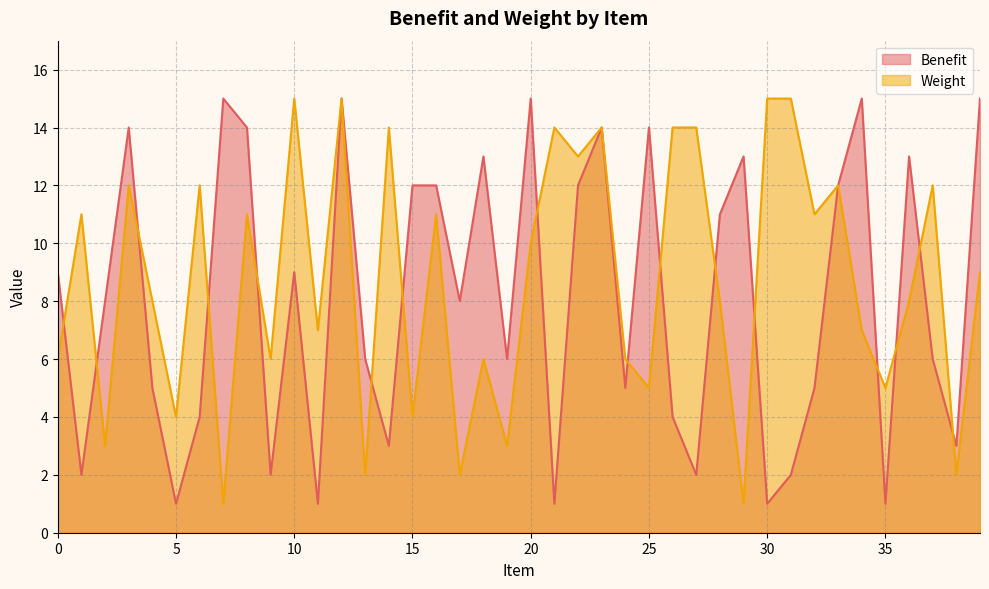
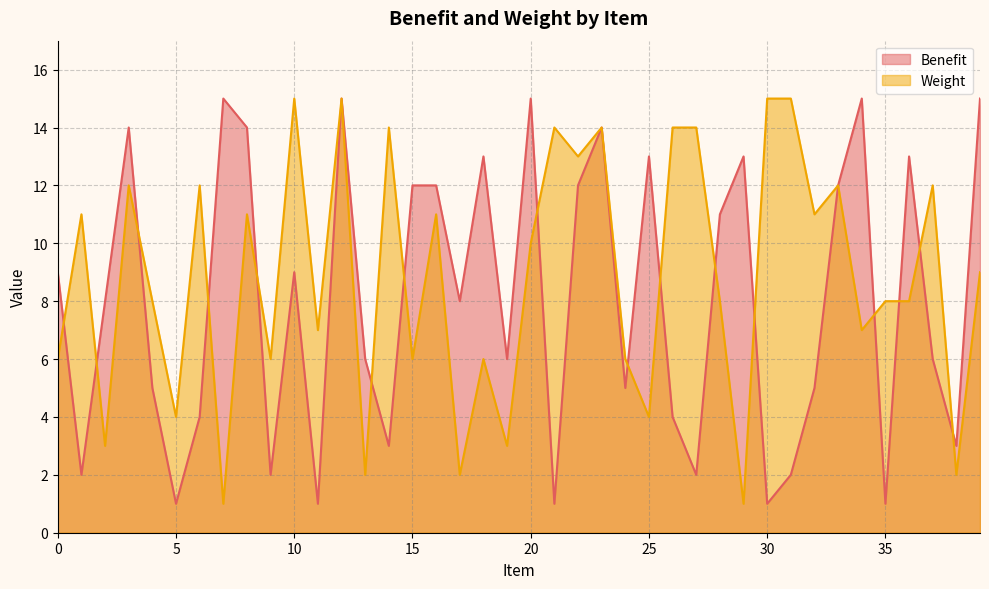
  {
    "Benefit": {
      "0": 9,
      "5": 1,
      "10": 9,
      "15": 12,
      "20": 15,
-     "25": 14,
+     "25": 13,
      "30": 1,
      "35": 1
    },
    "Weight": {
      "0": 6,
      "5": 4,
      "10": 15,
-     "15": 4,
+     "15": 6,
      "20": 10,
-     "25": 5,
+     "25": 4,
      "30": 15,
-     "35": 5
+     "35": 8
    }
  }
